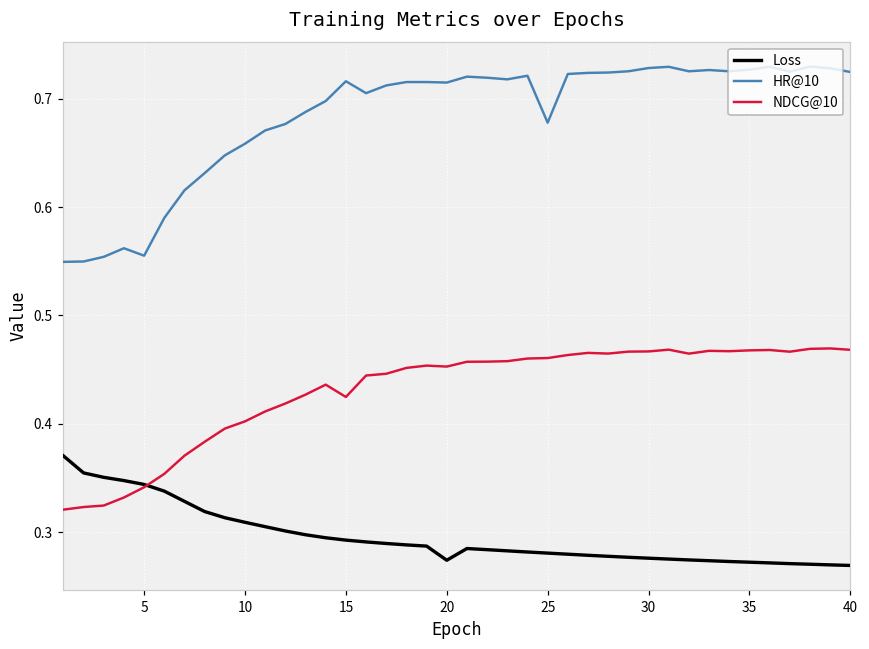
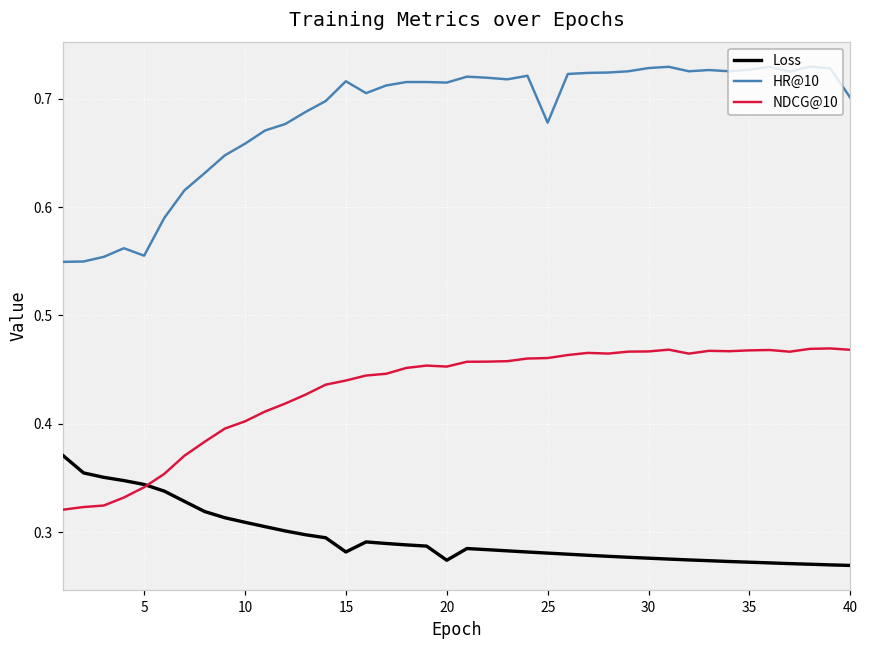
  {
    "Loss": {
      "10": 0.31,
-     "15": 0.29,
+     "15": 0.28,
      "20": 0.27,
      "25": 0.28,
      "30": 0.28,
      "35": 0.27,
      "40": 0.27
    },
    "HR@10": {
      "5": 0.56,
      "10": 0.66,
      "15": 0.72,
      "20": 0.72,
      "25": 0.68,
      "30": 0.73,
-     "40": 0.72
+     "40": 0.70
    },
    "NDCG@10": {
      "10": 0.40,
-     "15": 0.42,
+     "15": 0.44,
      "20": 0.45,
      "25": 0.46,
      "30": 0.47,
      "35": 0.47,
      "40": 0.47
    }
  }
